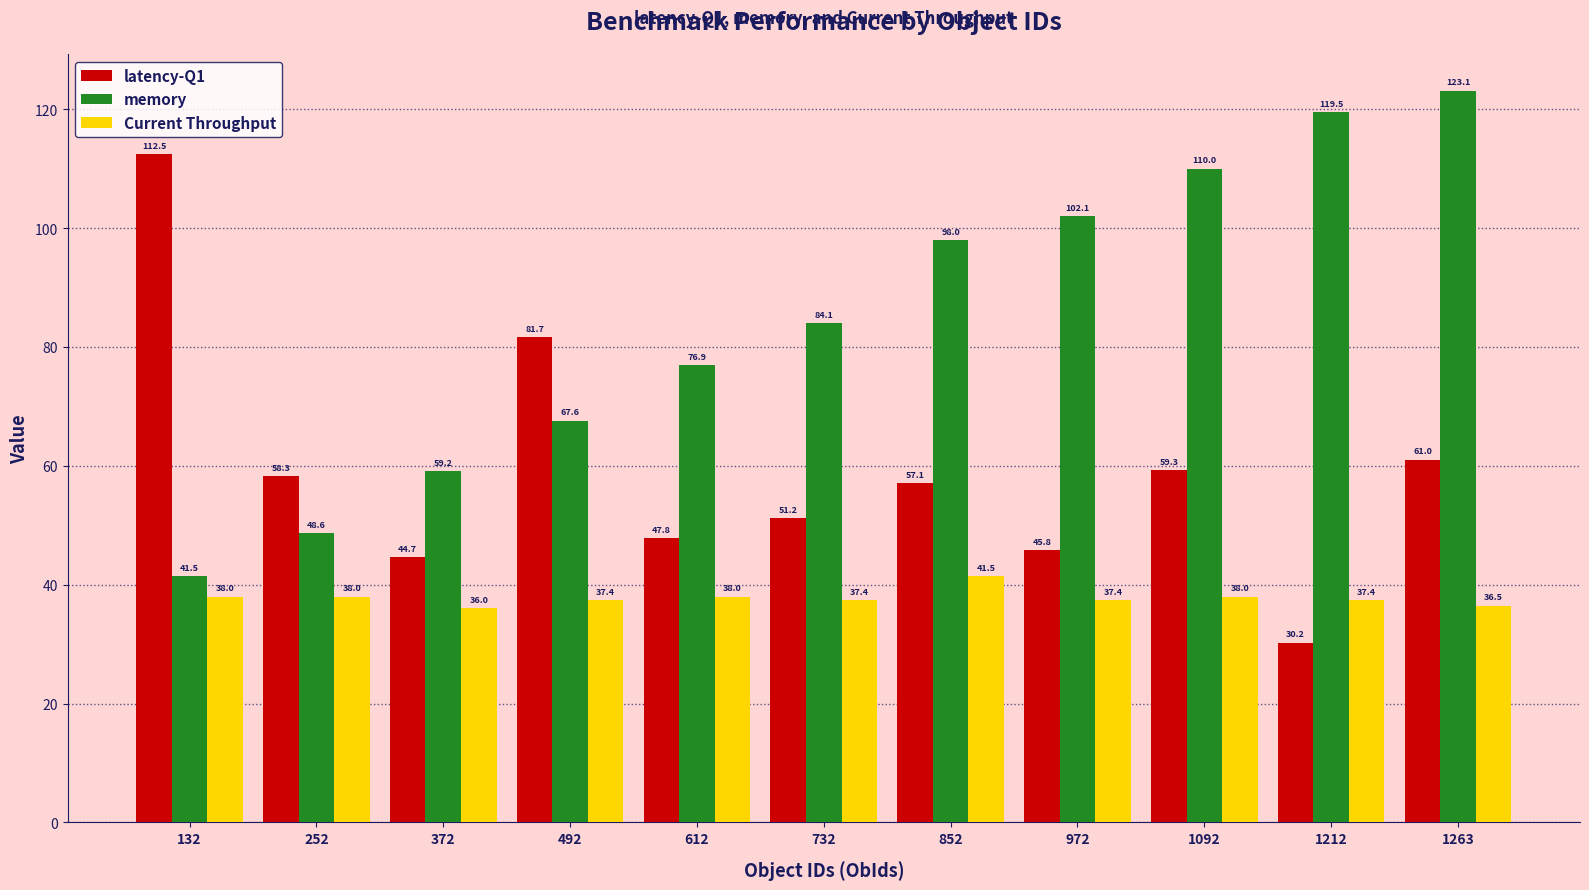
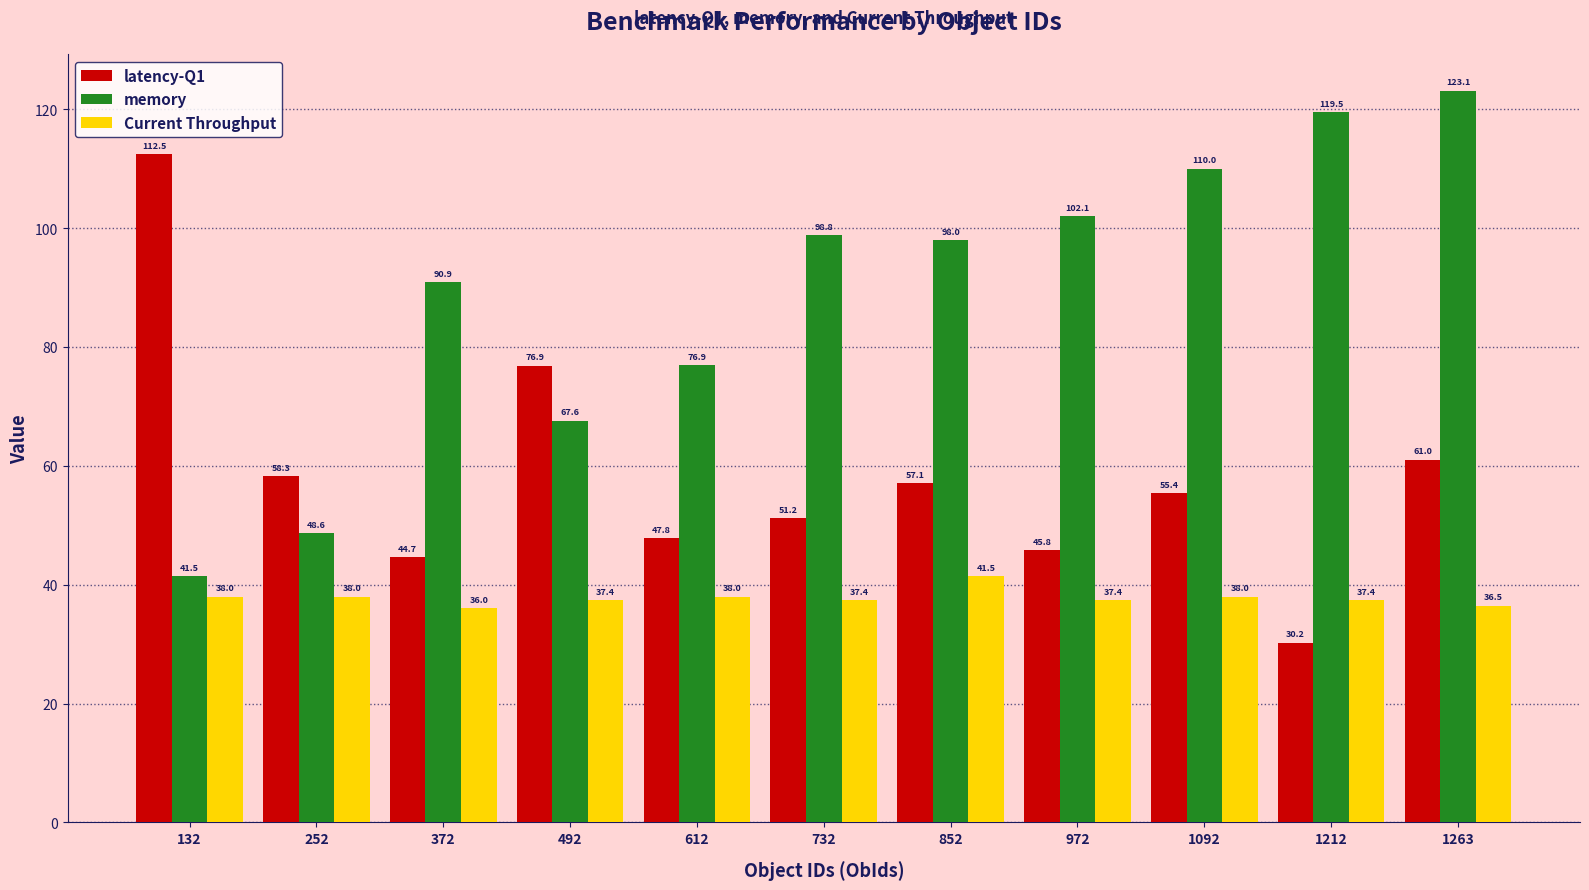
  {
    "latency-Q1": {
      "132": 112.5,
      "252": 58.3,
      "372": 44.7,
-     "492": 81.7,
+     "492": 76.9,
      "612": 47.8,
      "732": 51.2,
      "852": 57.1,
      "972": 45.8,
-     "1092": 59.3,
+     "1092": 55.4,
      "1212": 30.2,
      "1263": 61.0
    },
    "memory": {
      "132": 41.5,
      "252": 48.6,
-     "372": 59.2,
+     "372": 90.9,
      "492": 67.6,
      "612": 76.9,
-     "732": 84.1,
+     "732": 98.8,
      "852": 98.0,
      "972": 102.1,
      "1092": 110.0,
      "1212": 119.5,
      "1263": 123.1
    },
    "Current Throughput": {
      "132": 38.0,
      "252": 38.0,
      "372": 36.0,
      "492": 37.4,
      "612": 38.0,
      "732": 37.4,
      "852": 41.5,
      "972": 37.4,
      "1092": 38.0,
      "1212": 37.4,
      "1263": 36.5
    }
  }
